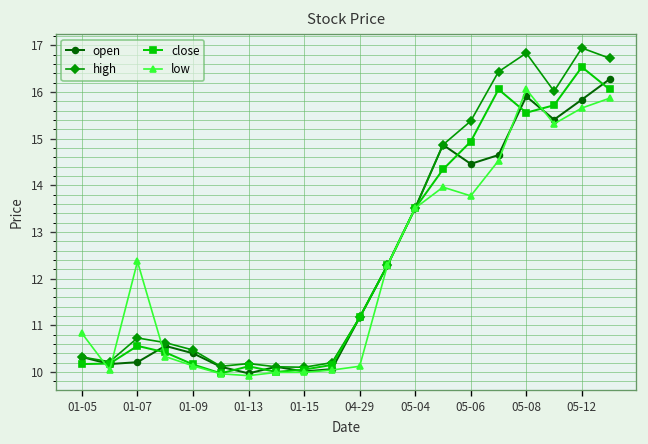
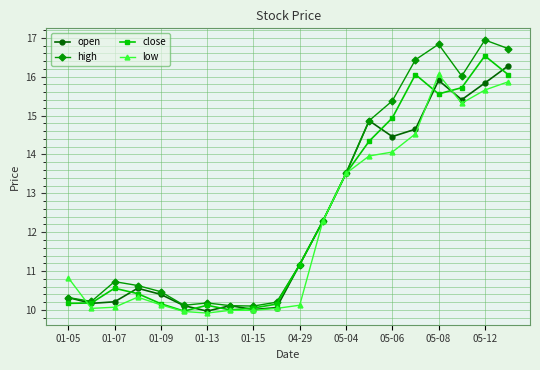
  {
    "low": {
      "01-05": 10.8,
-     "01-07": 12.4,
+     "01-07": 10.1,
      "04-29": 10.1,
-     "05-06": 13.8,
+     "05-06": 14.1,
      "05-08": 16.1,
      "05-12": 15.7
    }
  }
